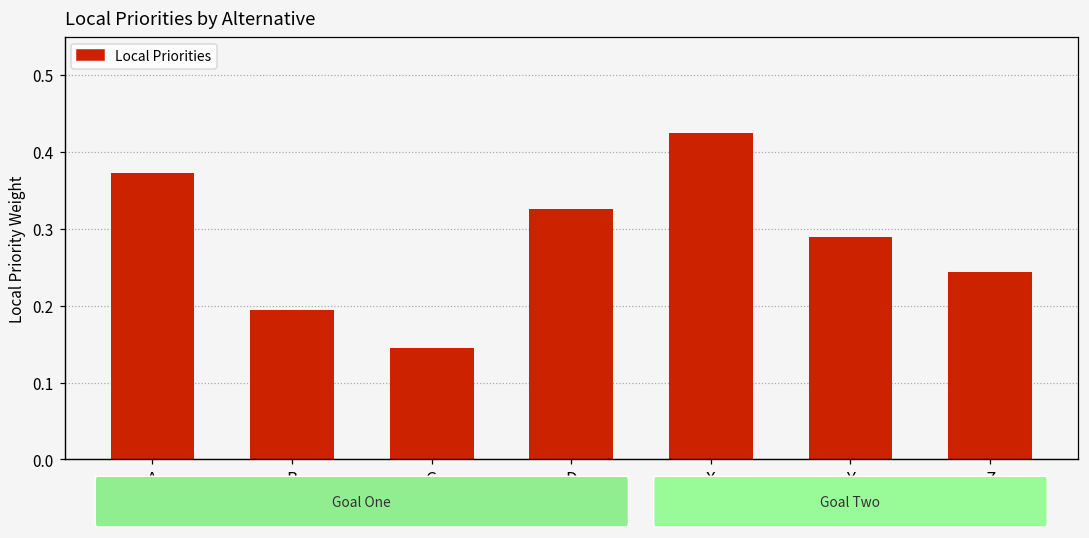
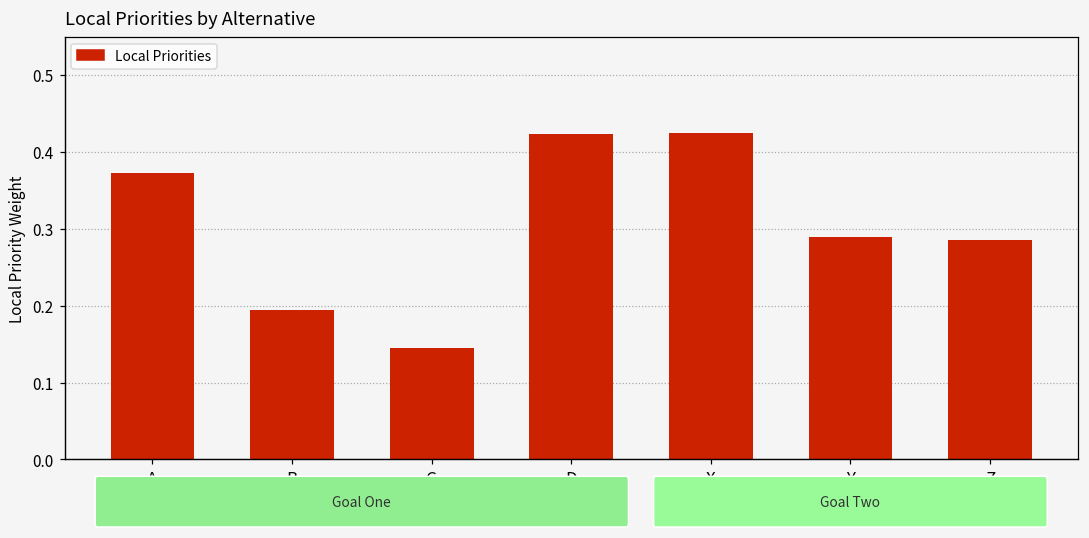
  {
    "A": 0.37,
    "B": 0.19,
    "C": 0.15,
-   "D": 0.33,
+   "D": 0.42,
    "X": 0.43,
    "Y": 0.29,
-   "Z": 0.24
+   "Z": 0.29
  }
